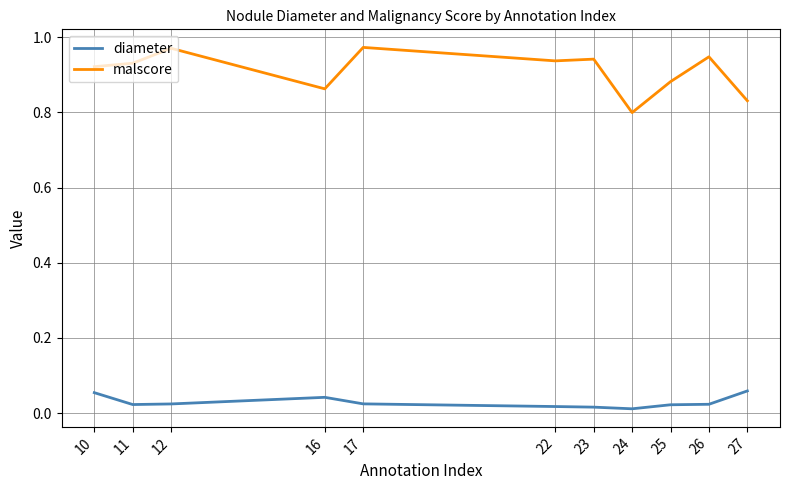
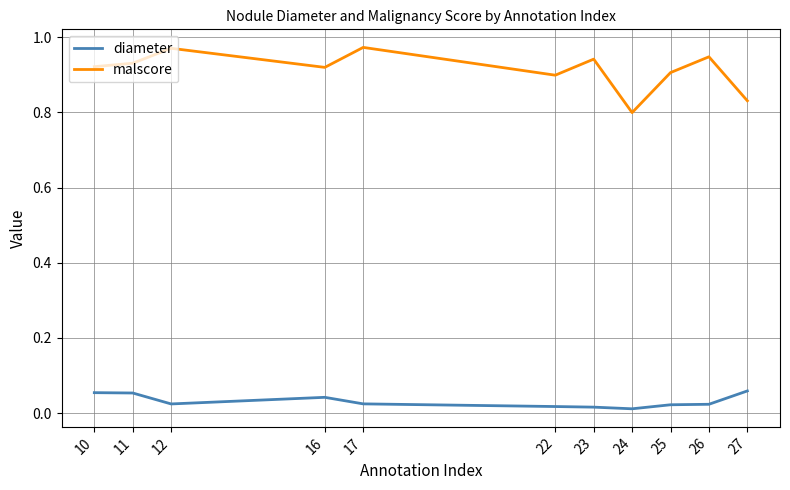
  {
    "diameter": {
      "10": 0.05,
-     "11": 0.02,
+     "11": 0.05,
      "12": 0.02,
      "16": 0.04,
      "17": 0.02,
      "22": 0.02,
      "23": 0.02,
      "24": 0.01,
      "25": 0.02,
      "26": 0.02,
      "27": 0.06
    },
    "malscore": {
-     "16": 0.86,
+     "16": 0.92,
      "17": 0.97,
-     "22": 0.94,
+     "22": 0.90,
      "23": 0.94,
      "24": 0.80,
-     "25": 0.88,
+     "25": 0.91,
      "26": 0.95,
      "27": 0.83
    }
  }
